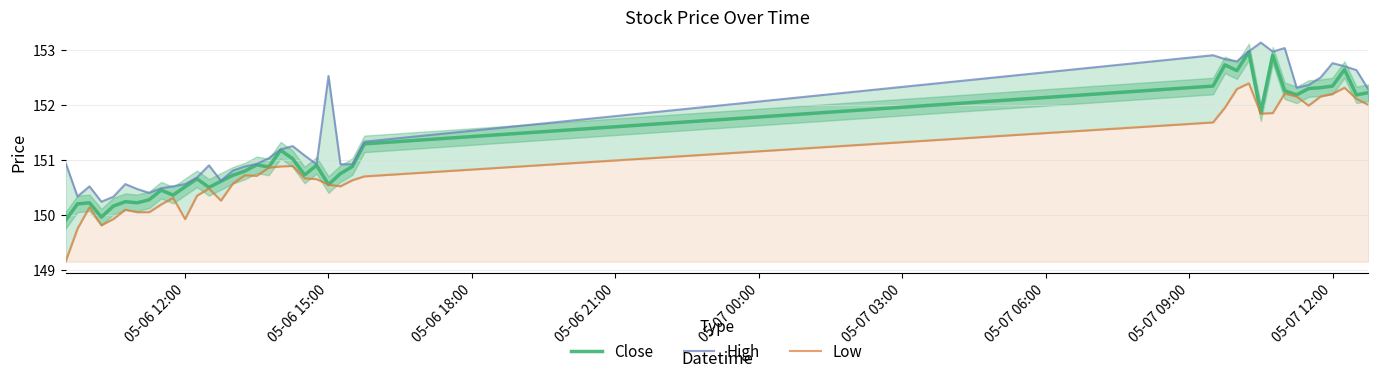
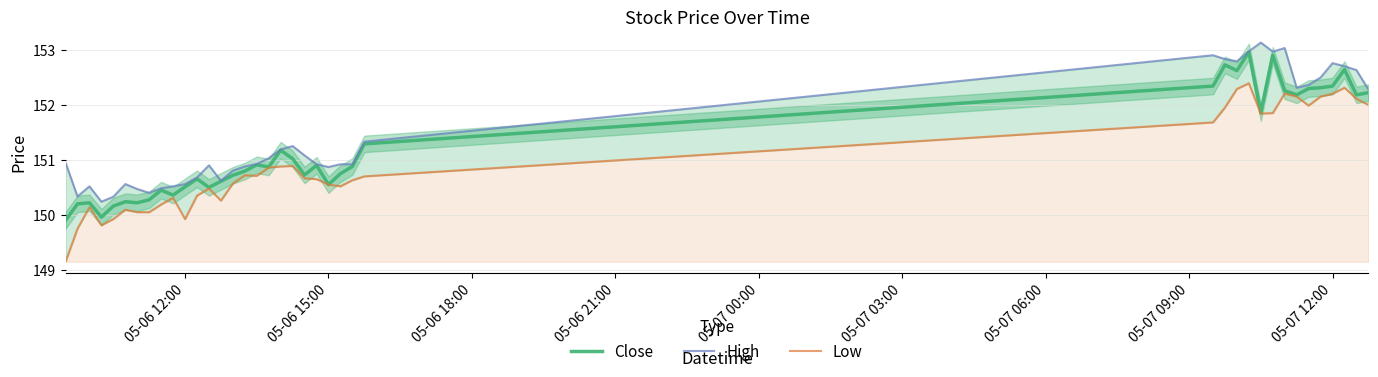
  {
    "High": {
      "05-06 12:00": 150.6,
-     "05-06 15:00": 152.5,
+     "05-06 15:00": 150.9,
      "05-07 12:00": 152.8
    },
    "Low": {
      "05-06 12:00": 149.9,
      "05-07 12:00": 152.2
    }
  }
